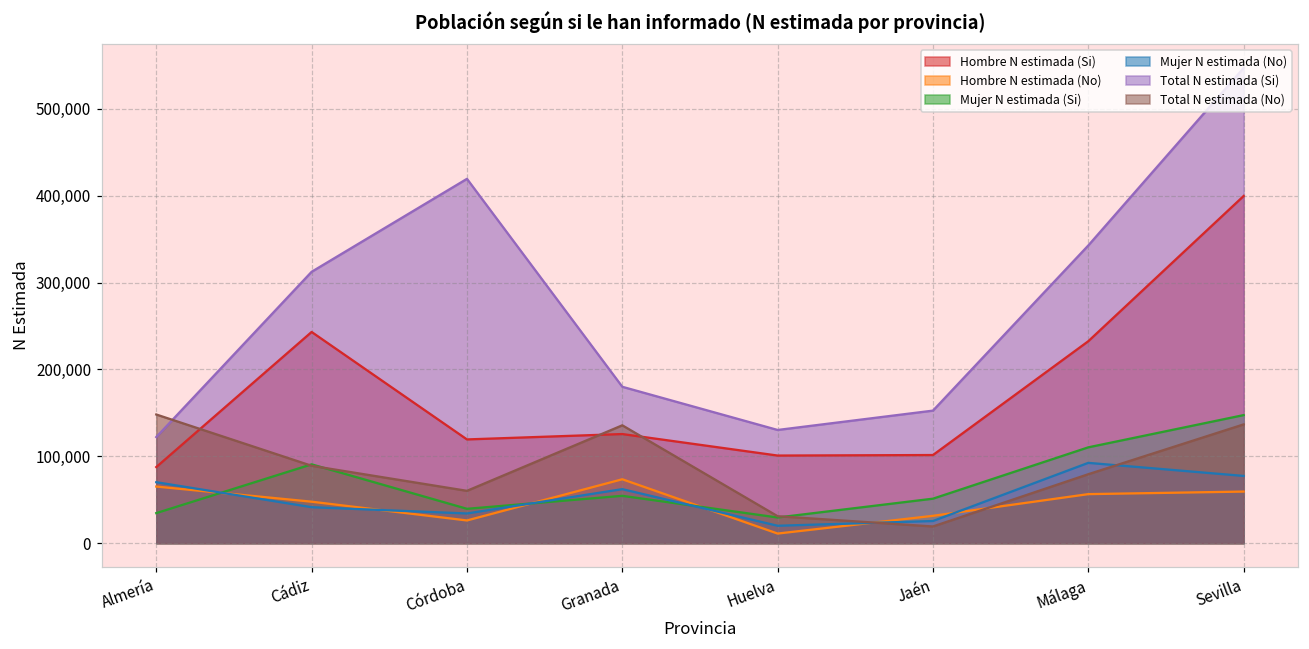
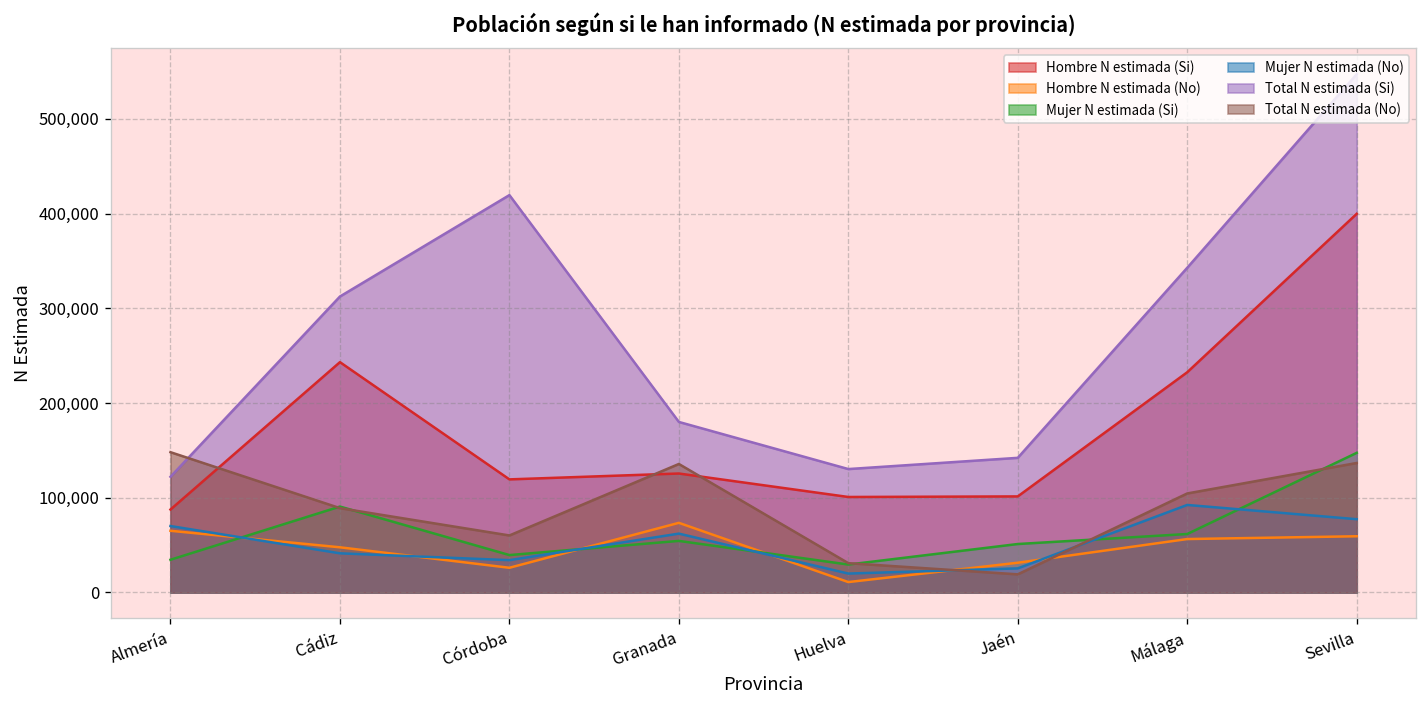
  {
    "Hombre N estimada (Si)": {
      "Almería": "90,000",
      "Cádiz": "240,000",
      "Córdoba": "120,000",
      "Granada": "130,000",
      "Huelva": "100,000",
      "Jaén": "100,000",
      "Málaga": "230,000",
      "Sevilla": "400,000"
    },
    "Hombre N estimada (No)": {
      "Almería": "70,000",
      "Cádiz": "50,000",
      "Córdoba": "30,000",
      "Granada": "70,000",
      "Huelva": "10,000",
      "Jaén": "30,000",
      "Málaga": "60,000",
      "Sevilla": "60,000"
    },
    "Mujer N estimada (Si)": {
      "Almería": "30,000",
      "Córdoba": "40,000",
      "Granada": "50,000",
      "Jaén": "50,000",
-     "Málaga": "110,000",
+     "Málaga": "60,000",
      "Sevilla": "150,000"
    },
    "Mujer N estimada (No)": {
      "Almería": "70,000",
      "Cádiz": "40,000",
      "Córdoba": "30,000",
      "Granada": "60,000",
      "Huelva": "20,000",
      "Jaén": "30,000",
      "Málaga": "90,000",
      "Sevilla": "80,000"
    },
    "Total N estimada (Si)": {
      "Almería": "120,000",
      "Cádiz": "310,000",
      "Córdoba": "420,000",
      "Granada": "180,000",
      "Huelva": "130,000",
-     "Jaén": "150,000",
+     "Jaén": "140,000",
      "Málaga": "340,000"
    },
    "Total N estimada (No)": {
      "Almería": "150,000",
      "Córdoba": "60,000",
      "Granada": "140,000",
      "Jaén": "20,000",
-     "Málaga": "80,000",
+     "Málaga": "100,000",
      "Sevilla": "140,000"
    }
  }
